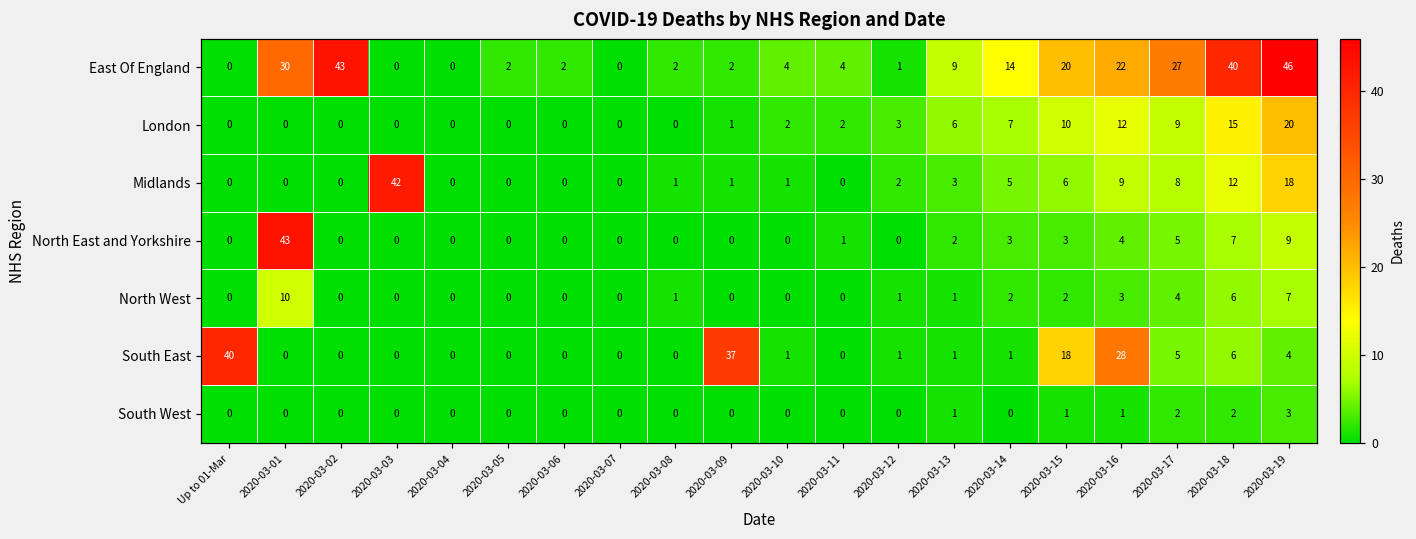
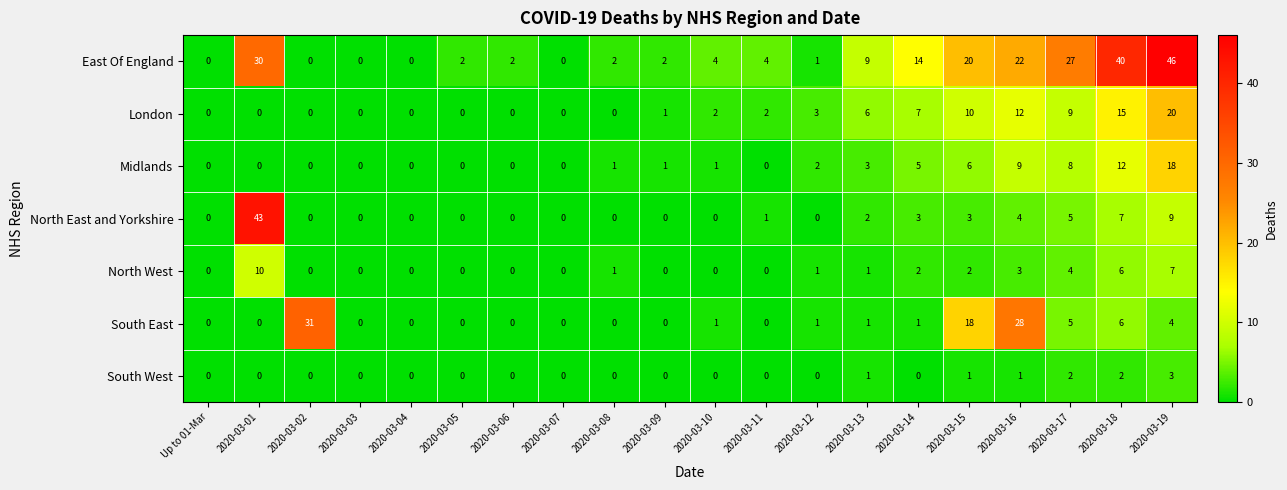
  {
    "East Of England": {
      "Up to 01-Mar": 0,
      "2020-03-01": 30,
-     "2020-03-02": 43,
+     "2020-03-02": 0,
      "2020-03-03": 0,
      "2020-03-04": 0,
      "2020-03-05": 2,
      "2020-03-06": 2,
      "2020-03-07": 0,
      "2020-03-08": 2,
      "2020-03-09": 2,
      "2020-03-10": 4,
      "2020-03-11": 4,
      "2020-03-12": 1,
      "2020-03-13": 9,
      "2020-03-14": 14,
      "2020-03-15": 20,
      "2020-03-16": 22,
      "2020-03-17": 27,
      "2020-03-18": 40,
      "2020-03-19": 46
    },
    "London": {
      "Up to 01-Mar": 0,
      "2020-03-01": 0,
      "2020-03-02": 0,
      "2020-03-03": 0,
      "2020-03-04": 0,
      "2020-03-05": 0,
      "2020-03-06": 0,
      "2020-03-07": 0,
      "2020-03-08": 0,
      "2020-03-09": 1,
      "2020-03-10": 2,
      "2020-03-11": 2,
      "2020-03-12": 3,
      "2020-03-13": 6,
      "2020-03-14": 7,
      "2020-03-15": 10,
      "2020-03-16": 12,
      "2020-03-17": 9,
      "2020-03-18": 15,
      "2020-03-19": 20
    },
    "Midlands": {
      "Up to 01-Mar": 0,
      "2020-03-01": 0,
      "2020-03-02": 0,
-     "2020-03-03": 42,
+     "2020-03-03": 0,
      "2020-03-04": 0,
      "2020-03-05": 0,
      "2020-03-06": 0,
      "2020-03-07": 0,
      "2020-03-08": 1,
      "2020-03-09": 1,
      "2020-03-10": 1,
      "2020-03-11": 0,
      "2020-03-12": 2,
      "2020-03-13": 3,
      "2020-03-14": 5,
      "2020-03-15": 6,
      "2020-03-16": 9,
      "2020-03-17": 8,
      "2020-03-18": 12,
      "2020-03-19": 18
    },
    "North East and Yorkshire": {
      "Up to 01-Mar": 0,
      "2020-03-01": 43,
      "2020-03-02": 0,
      "2020-03-03": 0,
      "2020-03-04": 0,
      "2020-03-05": 0,
      "2020-03-06": 0,
      "2020-03-07": 0,
      "2020-03-08": 0,
      "2020-03-09": 0,
      "2020-03-10": 0,
      "2020-03-11": 1,
      "2020-03-12": 0,
      "2020-03-13": 2,
      "2020-03-14": 3,
      "2020-03-15": 3,
      "2020-03-16": 4,
      "2020-03-17": 5,
      "2020-03-18": 7,
      "2020-03-19": 9
    },
    "North West": {
      "Up to 01-Mar": 0,
      "2020-03-01": 10,
      "2020-03-02": 0,
      "2020-03-03": 0,
      "2020-03-04": 0,
      "2020-03-05": 0,
      "2020-03-06": 0,
      "2020-03-07": 0,
      "2020-03-08": 1,
      "2020-03-09": 0,
      "2020-03-10": 0,
      "2020-03-11": 0,
      "2020-03-12": 1,
      "2020-03-13": 1,
      "2020-03-14": 2,
      "2020-03-15": 2,
      "2020-03-16": 3,
      "2020-03-17": 4,
      "2020-03-18": 6,
      "2020-03-19": 7
    },
    "South East": {
-     "Up to 01-Mar": 40,
+     "Up to 01-Mar": 0,
      "2020-03-01": 0,
-     "2020-03-02": 0,
+     "2020-03-02": 31,
      "2020-03-03": 0,
      "2020-03-04": 0,
      "2020-03-05": 0,
      "2020-03-06": 0,
      "2020-03-07": 0,
      "2020-03-08": 0,
-     "2020-03-09": 37,
+     "2020-03-09": 0,
      "2020-03-10": 1,
      "2020-03-11": 0,
      "2020-03-12": 1,
      "2020-03-13": 1,
      "2020-03-14": 1,
      "2020-03-15": 18,
      "2020-03-16": 28,
      "2020-03-17": 5,
      "2020-03-18": 6,
      "2020-03-19": 4
    },
    "South West": {
      "Up to 01-Mar": 0,
      "2020-03-01": 0,
      "2020-03-02": 0,
      "2020-03-03": 0,
      "2020-03-04": 0,
      "2020-03-05": 0,
      "2020-03-06": 0,
      "2020-03-07": 0,
      "2020-03-08": 0,
      "2020-03-09": 0,
      "2020-03-10": 0,
      "2020-03-11": 0,
      "2020-03-12": 0,
      "2020-03-13": 1,
      "2020-03-14": 0,
      "2020-03-15": 1,
      "2020-03-16": 1,
      "2020-03-17": 2,
      "2020-03-18": 2,
      "2020-03-19": 3
    }
  }
